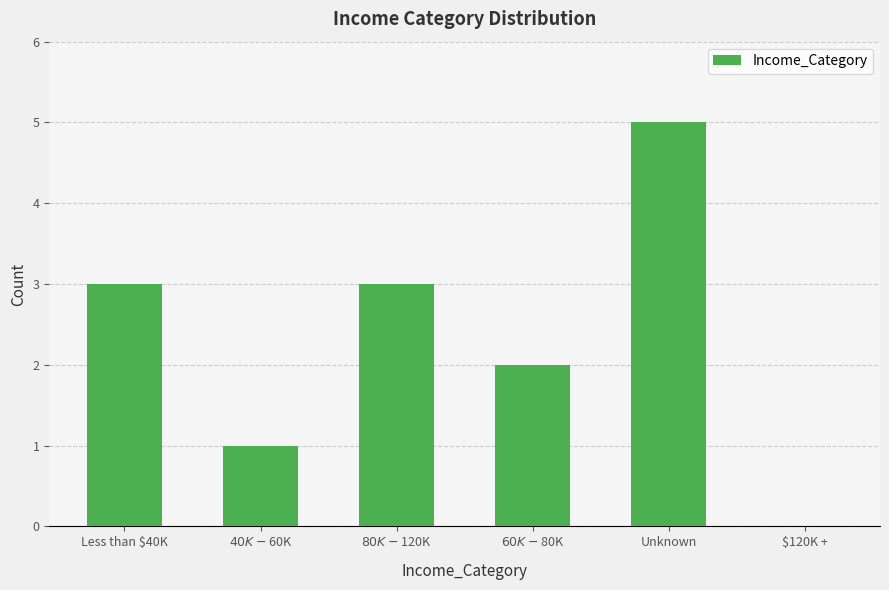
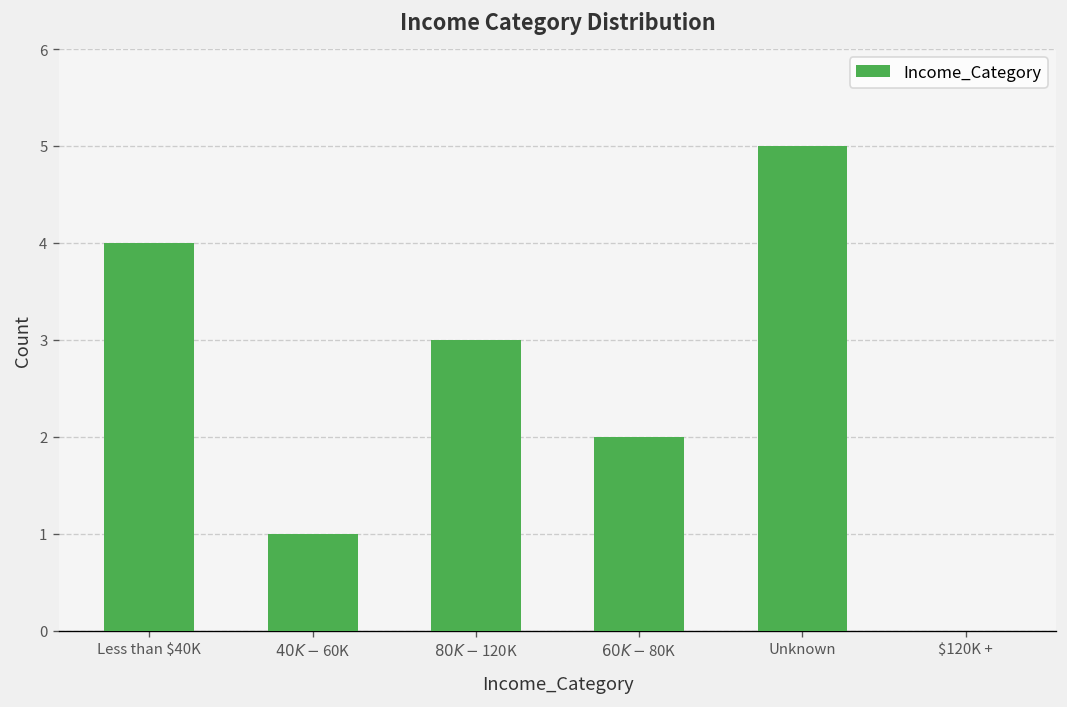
  {
-   "Less than $40K": 3,
+   "Less than $40K": 4,
    "Unknown": 5,
    "$120K +": 0
  }
